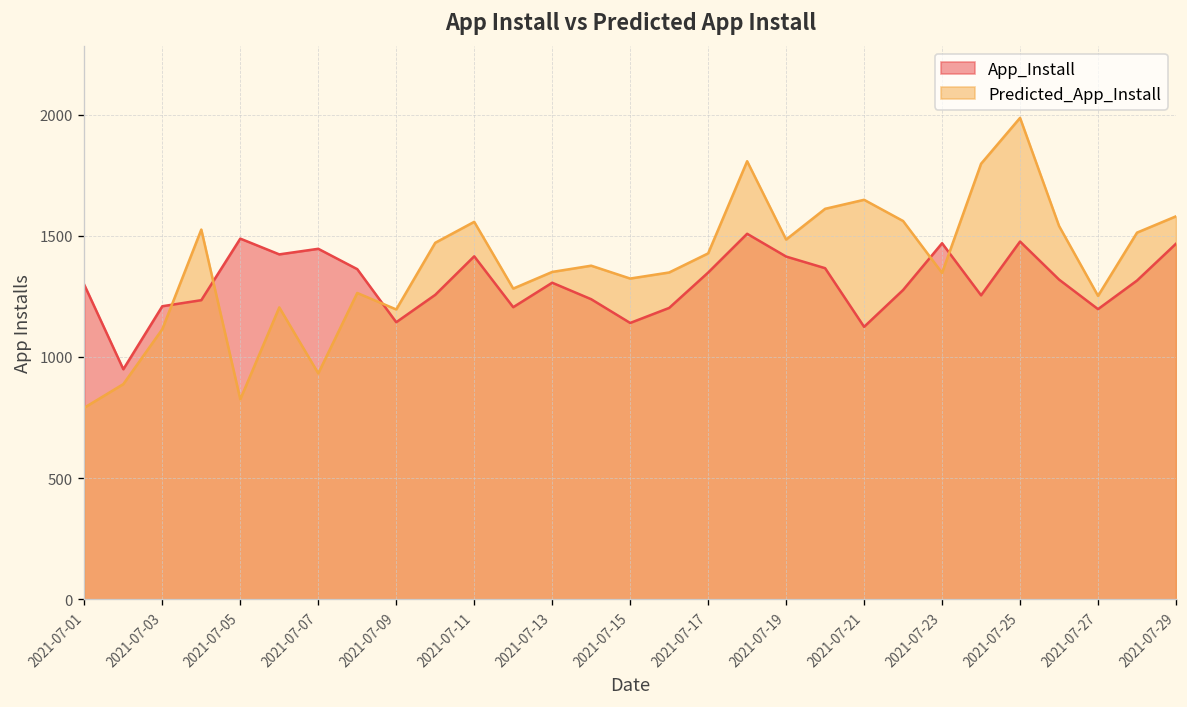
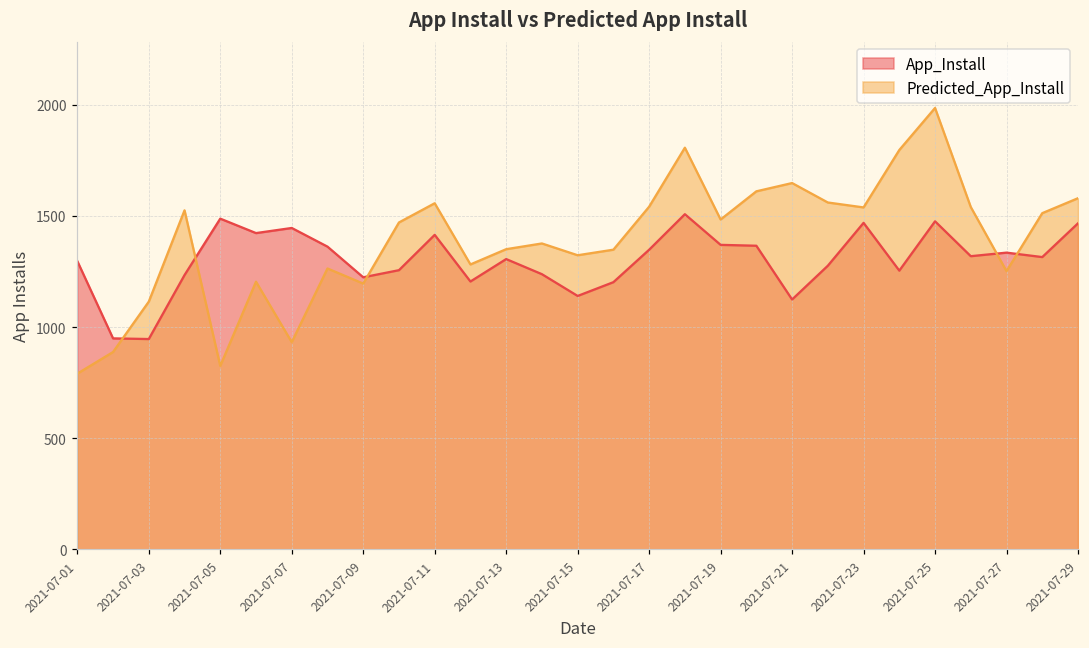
  {
    "App_Install": {
      "2021-07-01": 1300,
-     "2021-07-03": 1210,
+     "2021-07-03": 950,
      "2021-07-05": 1490,
      "2021-07-07": 1450,
-     "2021-07-09": 1140,
+     "2021-07-09": 1220,
      "2021-07-11": 1420,
      "2021-07-13": 1310,
      "2021-07-15": 1140,
      "2021-07-17": 1350,
-     "2021-07-19": 1410,
+     "2021-07-19": 1370,
      "2021-07-21": 1120,
      "2021-07-23": 1470,
      "2021-07-25": 1480,
-     "2021-07-27": 1200,
+     "2021-07-27": 1340,
      "2021-07-29": 1470
    },
    "Predicted_App_Install": {
      "2021-07-01": 790,
      "2021-07-03": 1110,
      "2021-07-05": 830,
      "2021-07-07": 930,
      "2021-07-09": 1200,
      "2021-07-11": 1560,
      "2021-07-13": 1350,
      "2021-07-15": 1320,
-     "2021-07-17": 1430,
+     "2021-07-17": 1540,
      "2021-07-19": 1480,
      "2021-07-21": 1650,
-     "2021-07-23": 1350,
+     "2021-07-23": 1540,
      "2021-07-25": 1990,
      "2021-07-27": 1250,
      "2021-07-29": 1580
    }
  }
